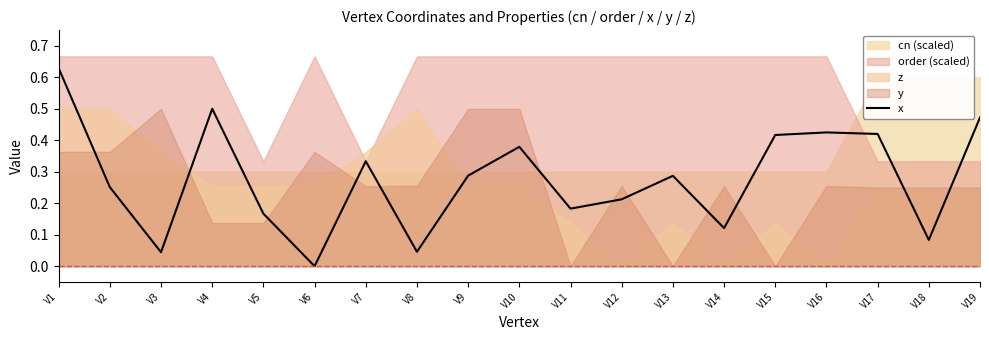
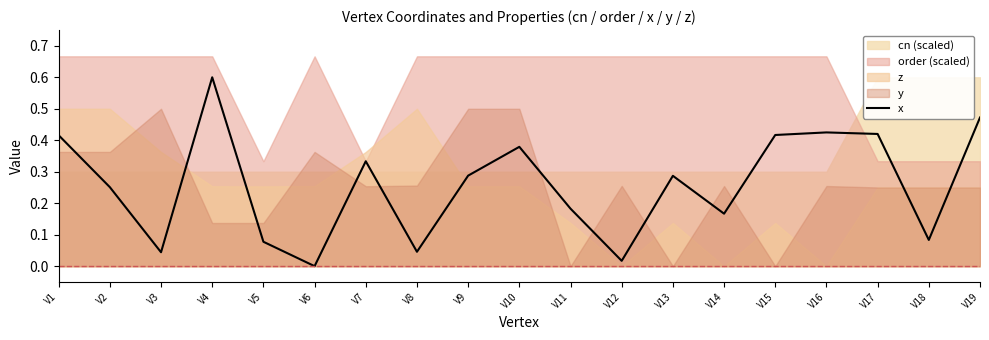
  {
    "x": {
-     "V1": 0.63,
+     "V1": 0.42,
      "V2": 0.25,
      "V3": 0.04,
-     "V4": 0.5,
-     "V5": 0.17,
+     "V4": 0.6,
+     "V5": 0.08,
      "V6": 0.00,
      "V8": 0.05,
      "V9": 0.29,
      "V10": 0.38,
      "V11": 0.18,
-     "V12": 0.21,
+     "V12": 0.02,
      "V13": 0.29,
-     "V14": 0.12,
+     "V14": 0.17,
      "V15": 0.42,
      "V16": 0.42,
      "V17": 0.42,
      "V18": 0.08,
      "V19": 0.47
    }
  }
